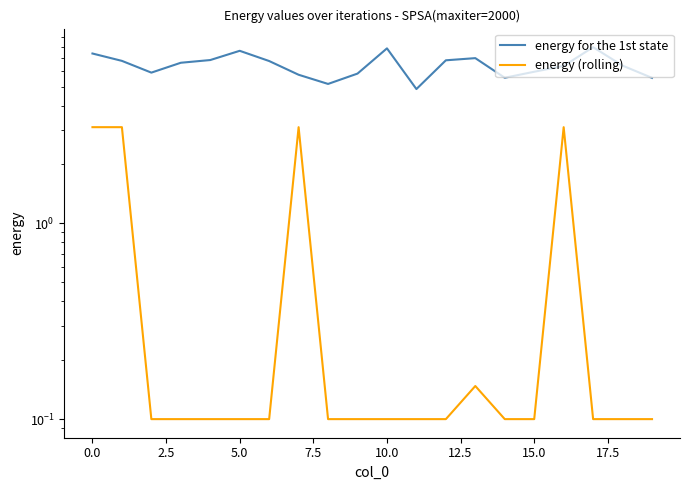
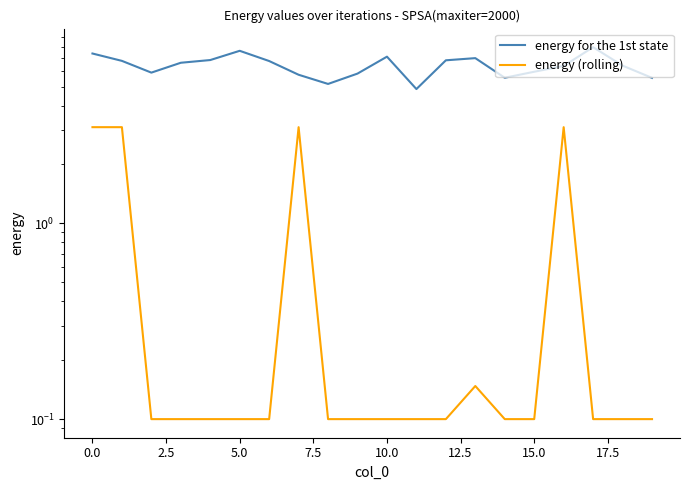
  {
    "energy for the 1st state": {
      "0.0": 7.4,
      "5.0": 7.6,
-     "10.0": 7.8
+     "10.0": 7.1
    },
    "energy (rolling)": {
      "0.0": 3.1,
      "5.0": 0.1,
      "10.0": 0.1,
      "15.0": 0.1
    }
  }
